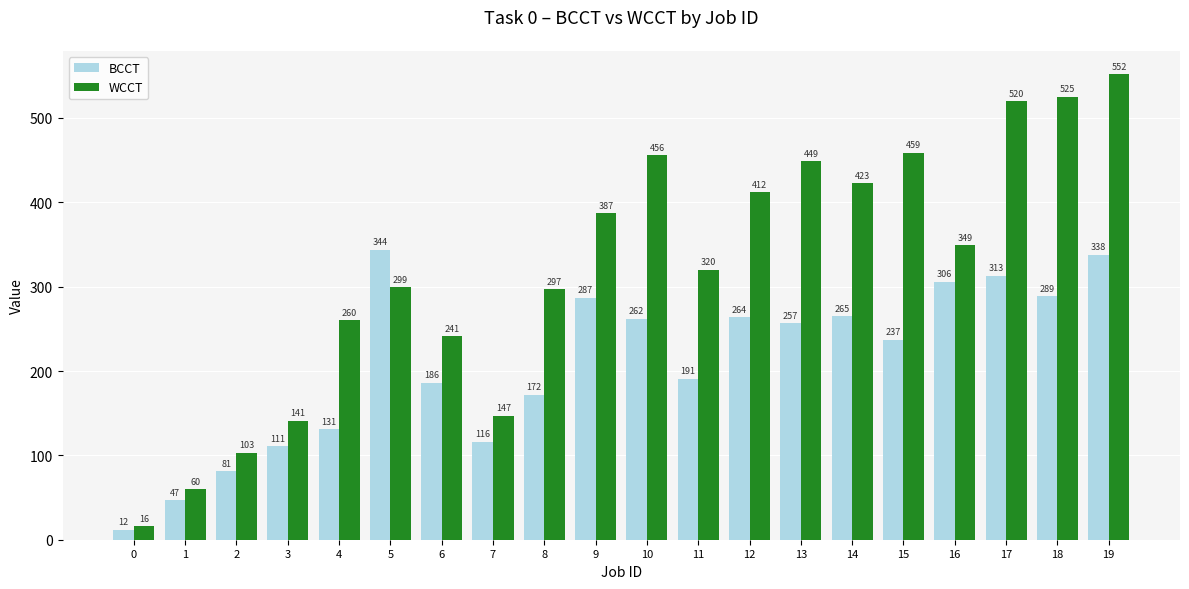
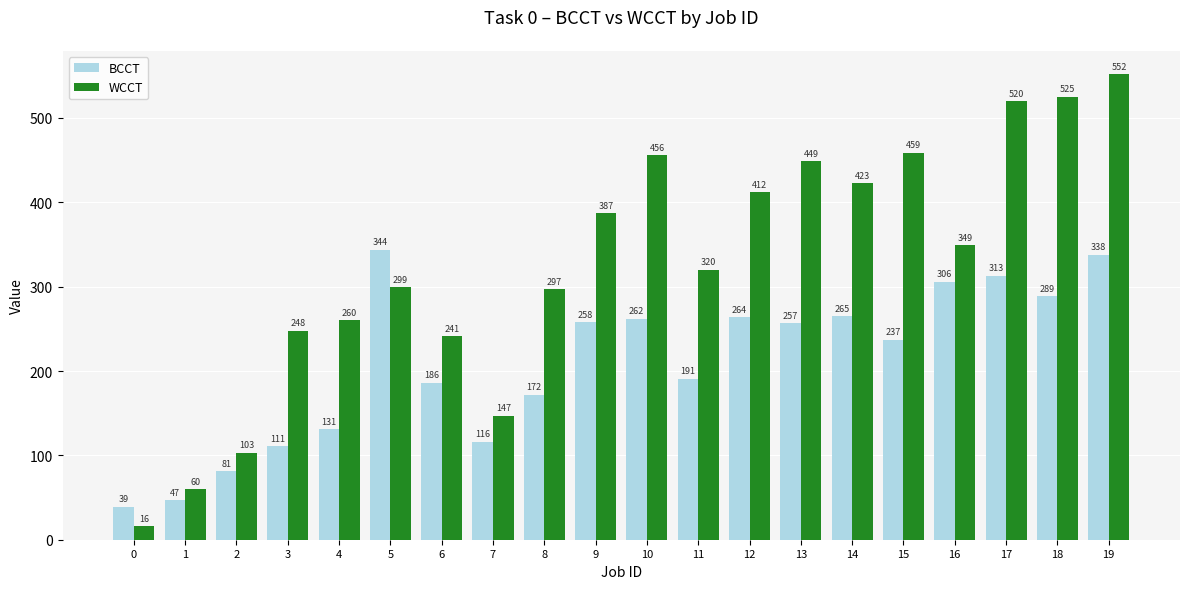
  {
    "BCCT": {
-     "0": 12,
+     "0": 39,
      "1": 47,
      "2": 81,
      "3": 111,
      "4": 131,
      "5": 344,
      "6": 186,
      "7": 116,
      "8": 172,
-     "9": 287,
+     "9": 258,
      "10": 262,
      "11": 191,
      "12": 264,
      "13": 257,
      "14": 265,
      "15": 237,
      "16": 306,
      "17": 313,
      "18": 289,
      "19": 338
    },
    "WCCT": {
      "0": 16,
      "1": 60,
      "2": 103,
-     "3": 141,
+     "3": 248,
      "4": 260,
      "5": 299,
      "6": 241,
      "7": 147,
      "8": 297,
      "9": 387,
      "10": 456,
      "11": 320,
      "12": 412,
      "13": 449,
      "14": 423,
      "15": 459,
      "16": 349,
      "17": 520,
      "18": 525,
      "19": 552
    }
  }
